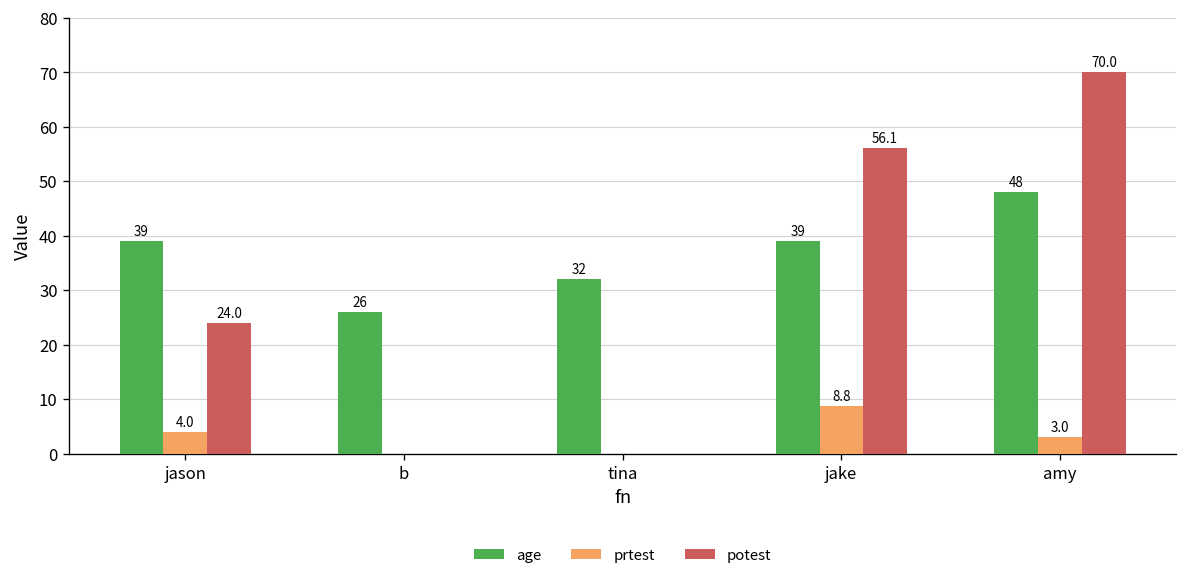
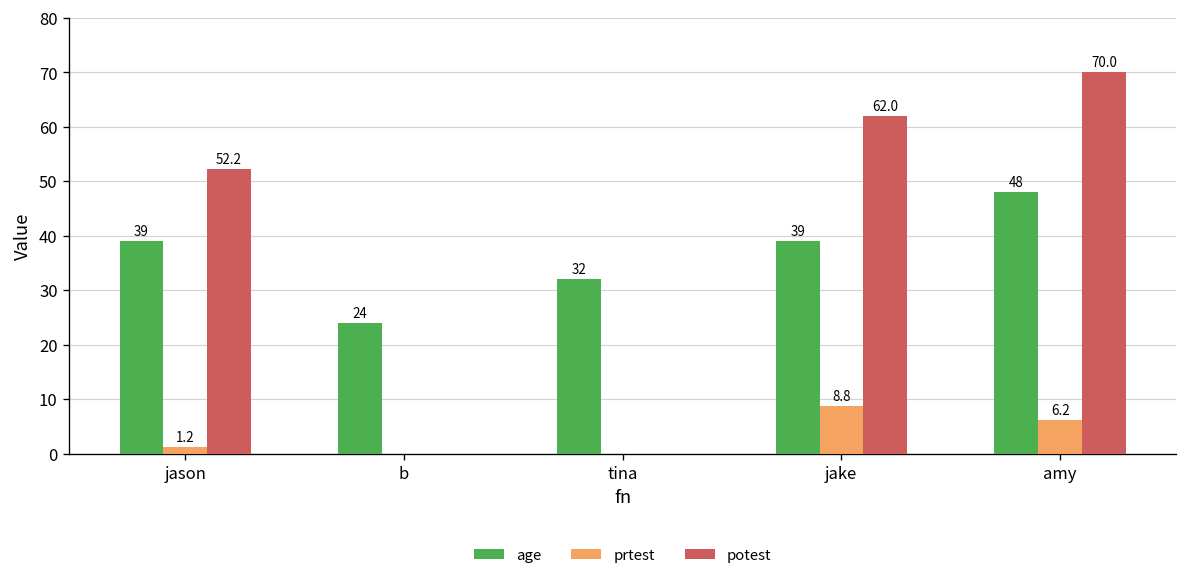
  {
    "age": {
      "jason": 39,
-     "b": 26,
+     "b": 24,
      "tina": 32,
      "jake": 39,
      "amy": 48
    },
    "prtest": {
-     "jason": 4.0,
+     "jason": 1.2,
      "jake": 8.8,
-     "amy": 3.0
+     "amy": 6.2
    },
    "potest": {
-     "jason": 24.0,
-     "jake": 56.1,
+     "jason": 52.2,
+     "jake": 62.0,
      "amy": 70.0
    }
  }
